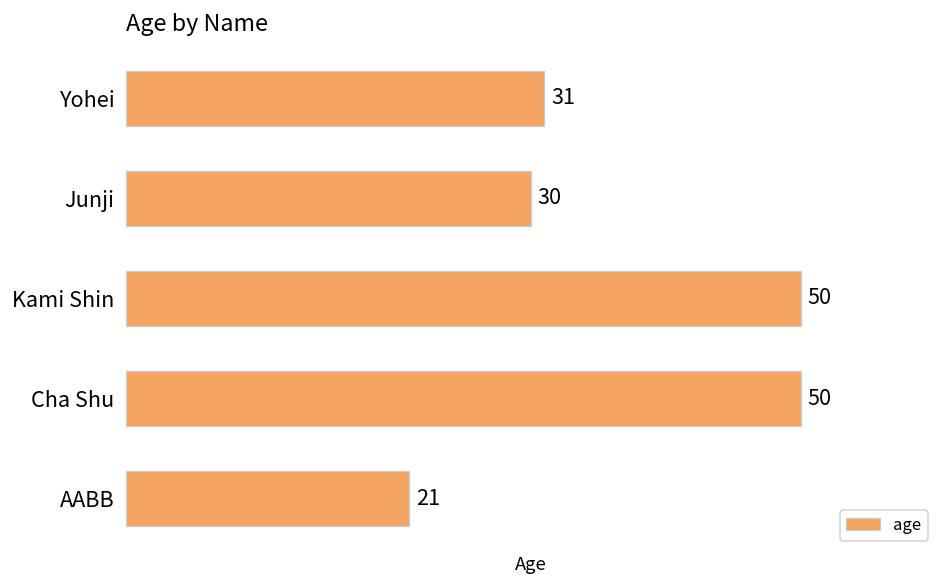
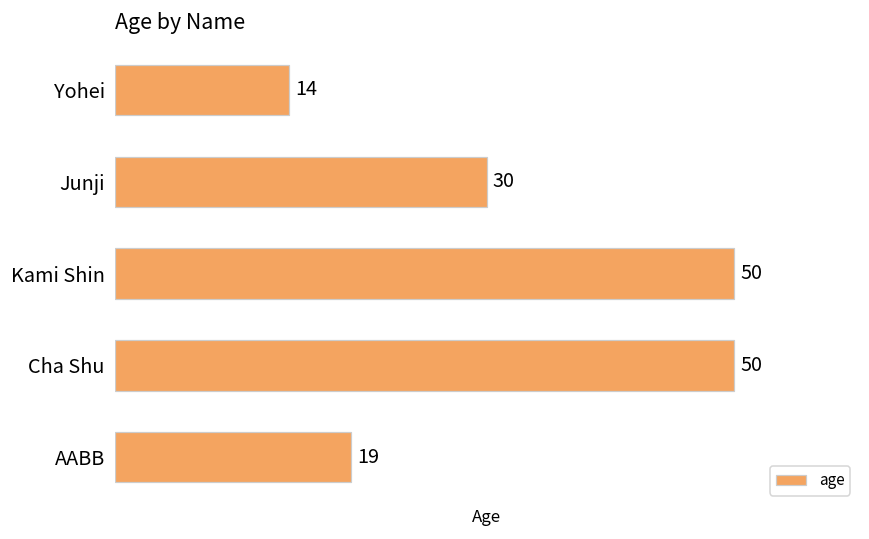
  {
-   "Yohei": 31,
+   "Yohei": 14,
    "Junji": 30,
    "Kami Shin": 50,
    "Cha Shu": 50,
-   "AABB": 21
+   "AABB": 19
  }
